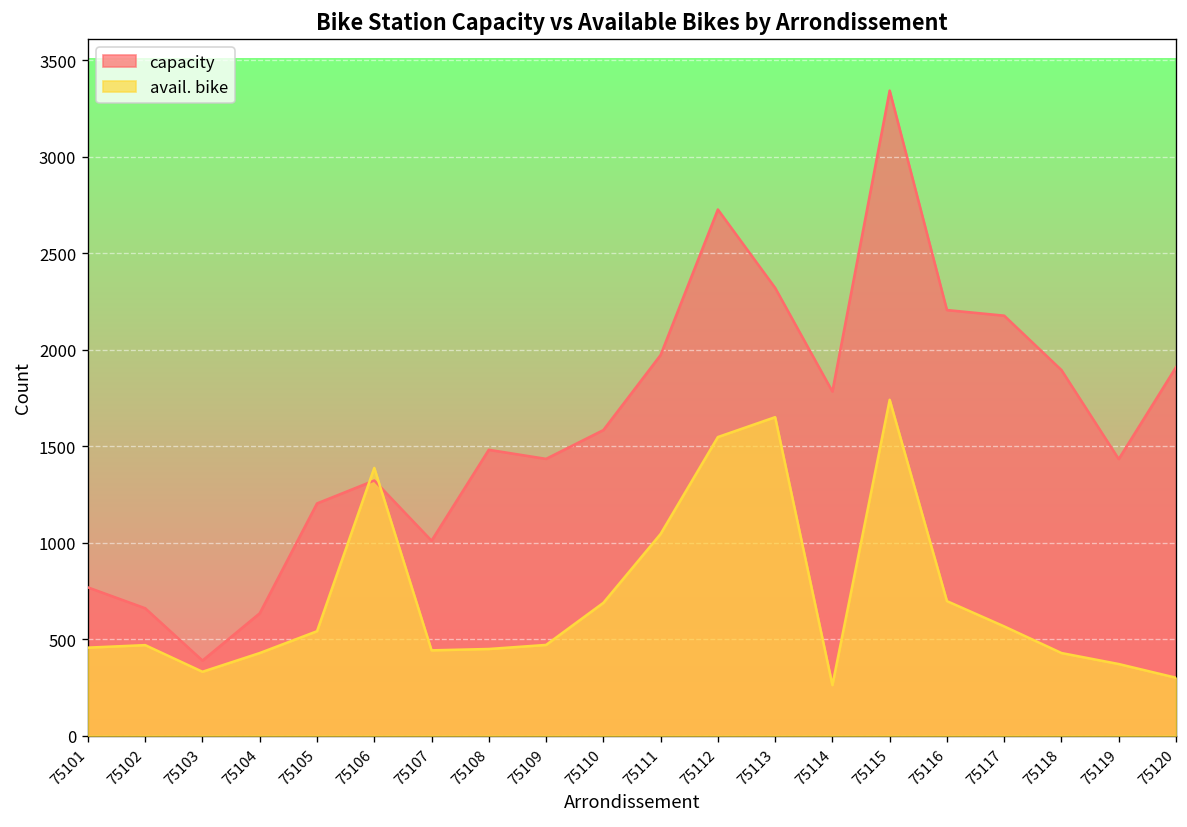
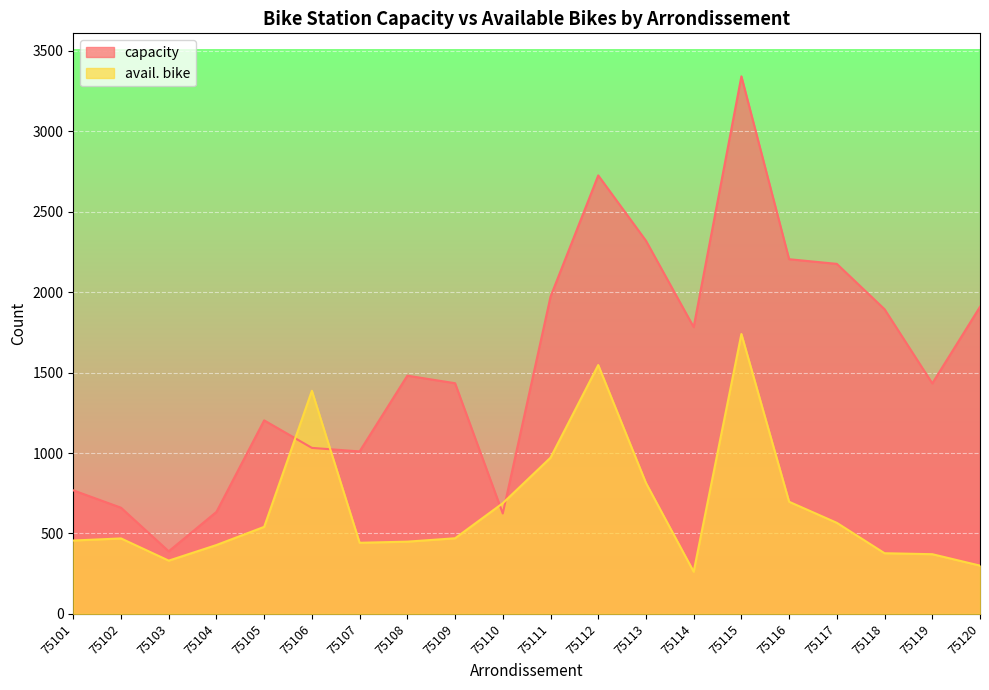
  {
    "capacity": {
      "75101": 770,
      "75102": 660,
      "75103": 390,
      "75104": 630,
      "75105": 1200,
-     "75106": 1320,
+     "75106": 1030,
      "75107": 1010,
      "75108": 1480,
      "75109": 1430,
-     "75110": 1580,
+     "75110": 620,
      "75111": 1970,
      "75112": 2730,
      "75113": 2320,
      "75114": 1780,
      "75115": 3340,
      "75116": 2210,
      "75117": 2180,
      "75118": 1890,
      "75119": 1430,
      "75120": 1910
    },
    "avail. bike": {
      "75101": 460,
      "75102": 470,
      "75103": 330,
      "75104": 430,
      "75105": 540,
      "75106": 1390,
      "75107": 440,
      "75108": 450,
      "75109": 470,
      "75110": 690,
-     "75111": 1050,
+     "75111": 970,
      "75112": 1550,
-     "75113": 1650,
+     "75113": 810,
      "75114": 260,
      "75115": 1740,
      "75116": 700,
      "75117": 570,
-     "75118": 430,
+     "75118": 380,
      "75119": 370,
      "75120": 300
    }
  }
